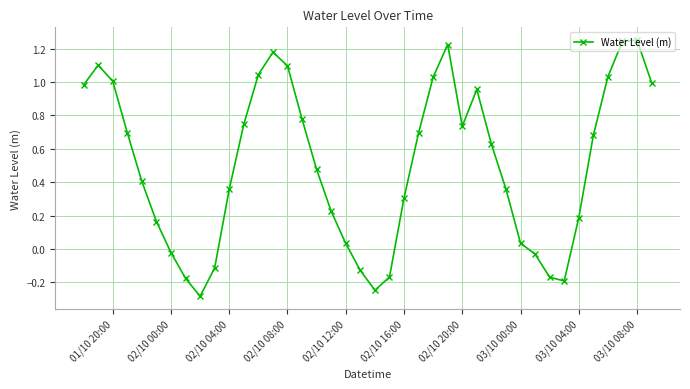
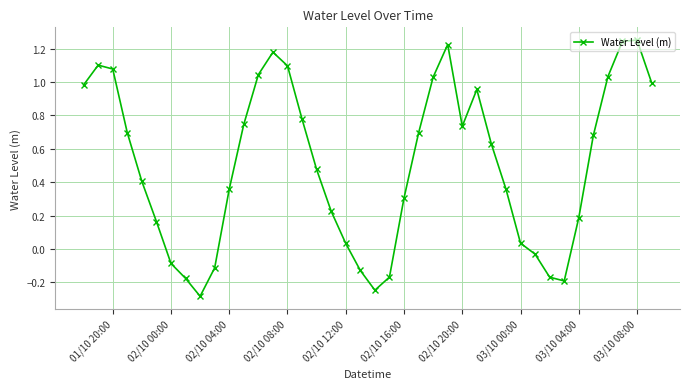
  {
-   "01/10 20:00": 1.00,
-   "02/10 00:00": -0.02,
+   "01/10 20:00": 1.08,
+   "02/10 00:00": -0.09,
    "02/10 04:00": 0.36,
    "02/10 08:00": 1.10,
    "02/10 12:00": 0.03,
    "02/10 16:00": 0.31,
    "02/10 20:00": 0.74,
    "03/10 00:00": 0.04,
    "03/10 04:00": 0.19
  }
